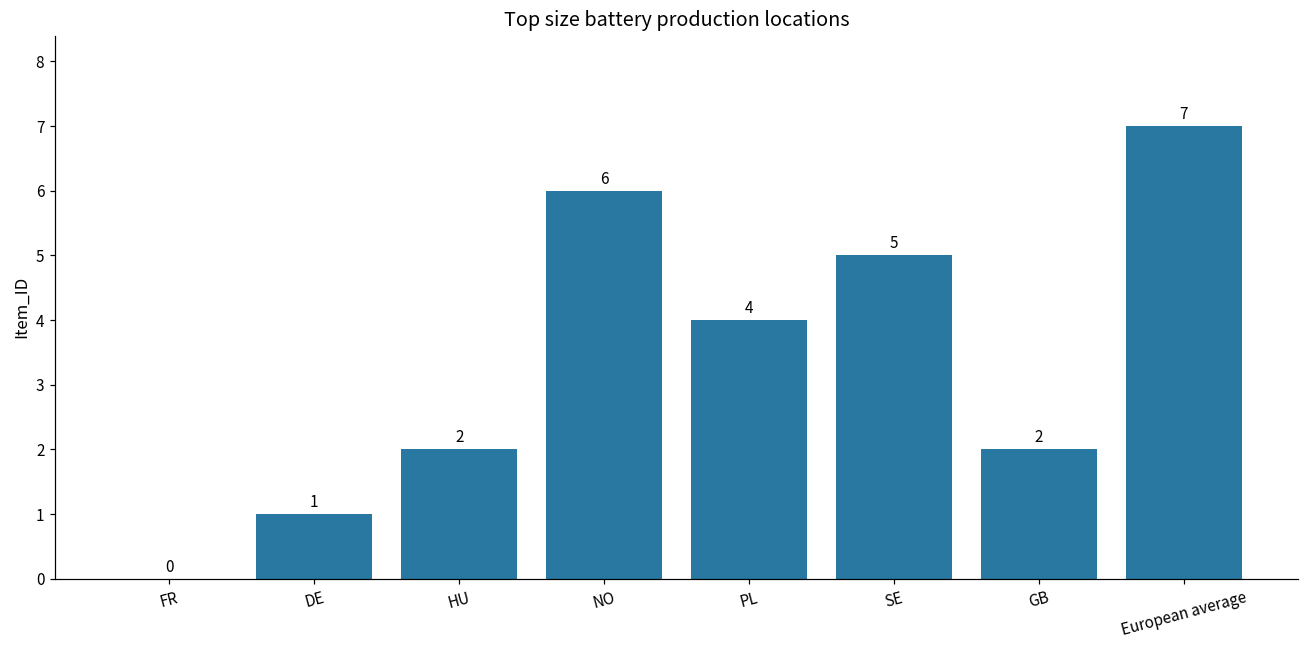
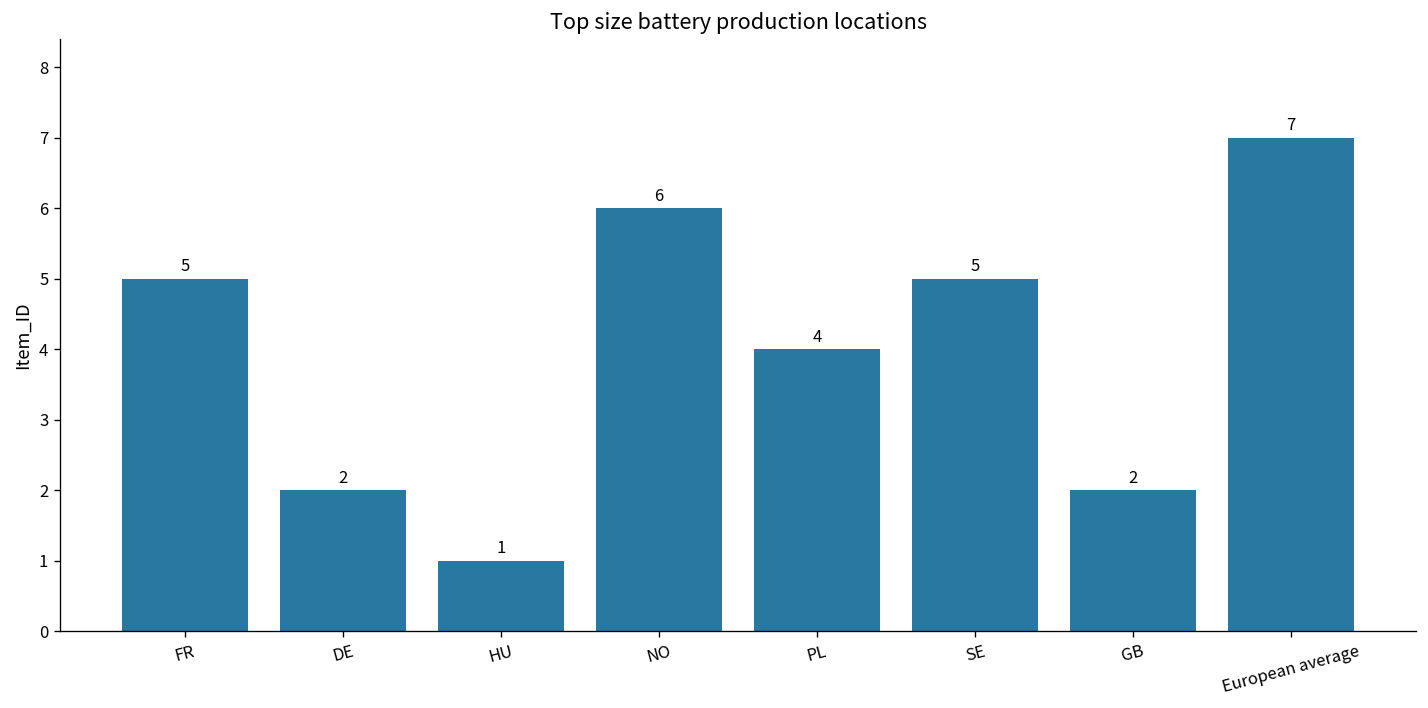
  {
-   "FR": 0,
-   "DE": 1,
-   "HU": 2,
+   "FR": 5,
+   "DE": 2,
+   "HU": 1,
    "NO": 6,
    "PL": 4,
    "SE": 5,
    "GB": 2,
    "European average": 7
  }
